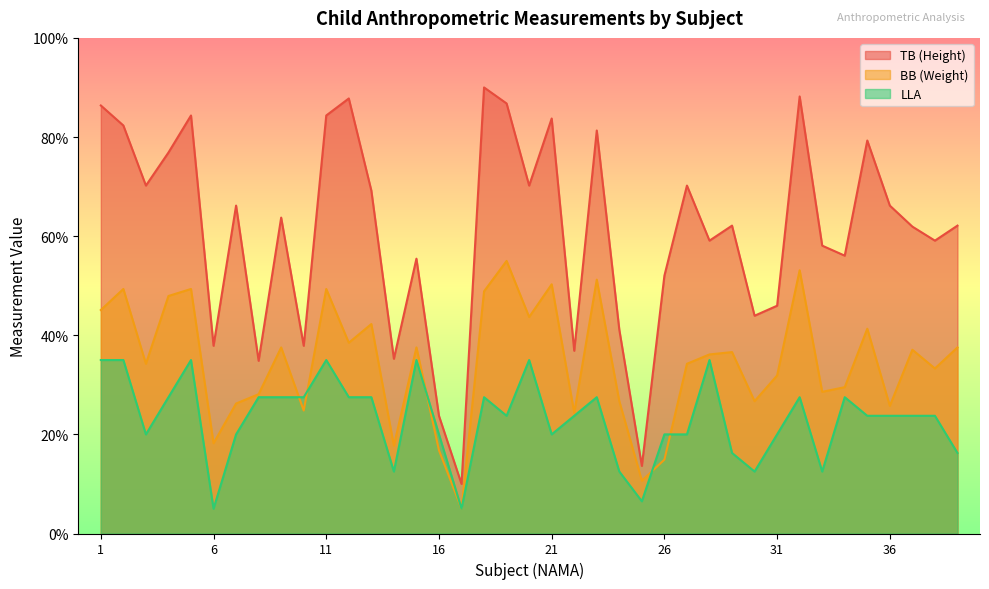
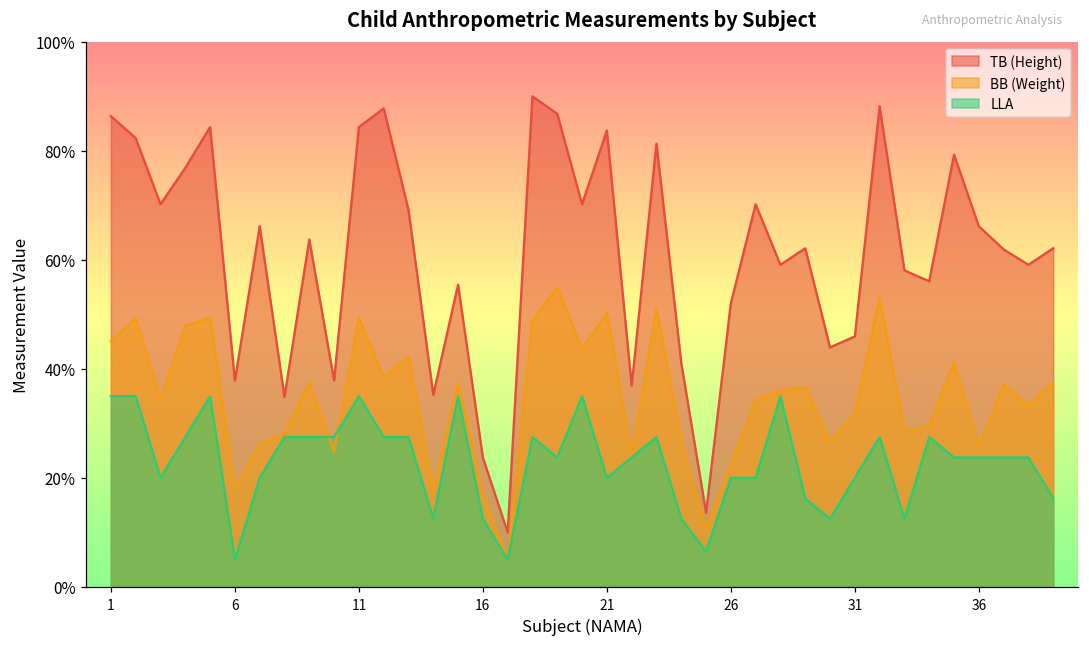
  {
    "TB (Height)": {
      "1": "86%",
      "6": "38%",
      "11": "84%",
      "16": "24%",
      "21": "84%",
      "26": "52%",
      "31": "46%",
      "36": "66%"
    },
    "BB (Weight)": {
      "1": "45%",
      "6": "18%",
      "11": "49%",
      "16": "17%",
      "21": "50%",
-     "26": "15%",
+     "26": "22%",
      "31": "32%",
      "36": "26%"
    },
    "LLA": {
      "1": "35%",
      "6": "5%",
      "11": "35%",
-     "16": "20%",
+     "16": "13%",
      "21": "20%",
      "26": "20%",
      "31": "20%",
      "36": "24%"
    }
  }
